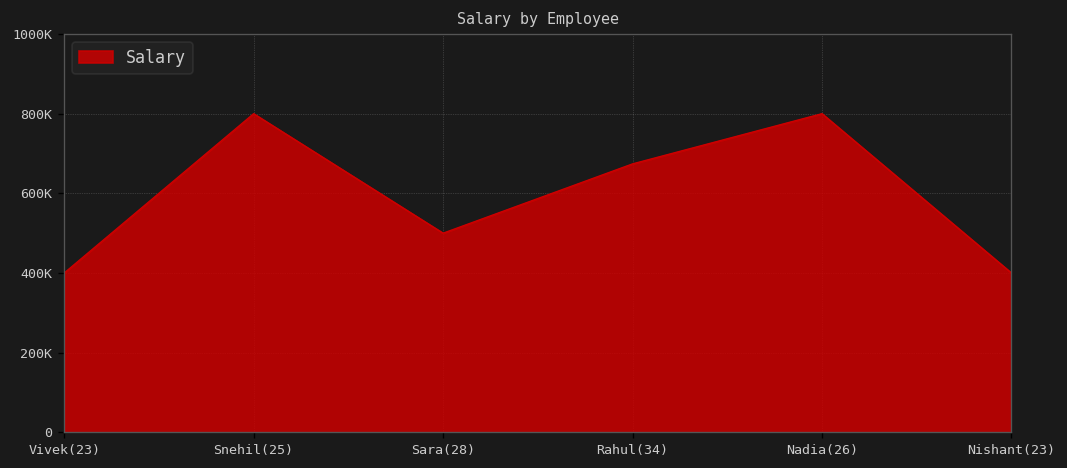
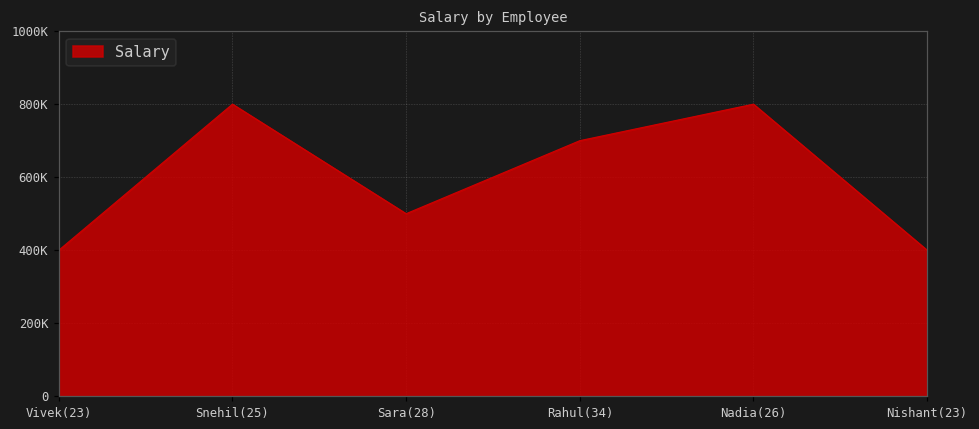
  {
    "Vivek(23)": 400000,
    "Snehil(25)": 800000,
    "Sara(28)": 500000,
-   "Rahul(34)": 670000,
+   "Rahul(34)": 700000,
    "Nadia(26)": 800000,
    "Nishant(23)": 400000
  }
